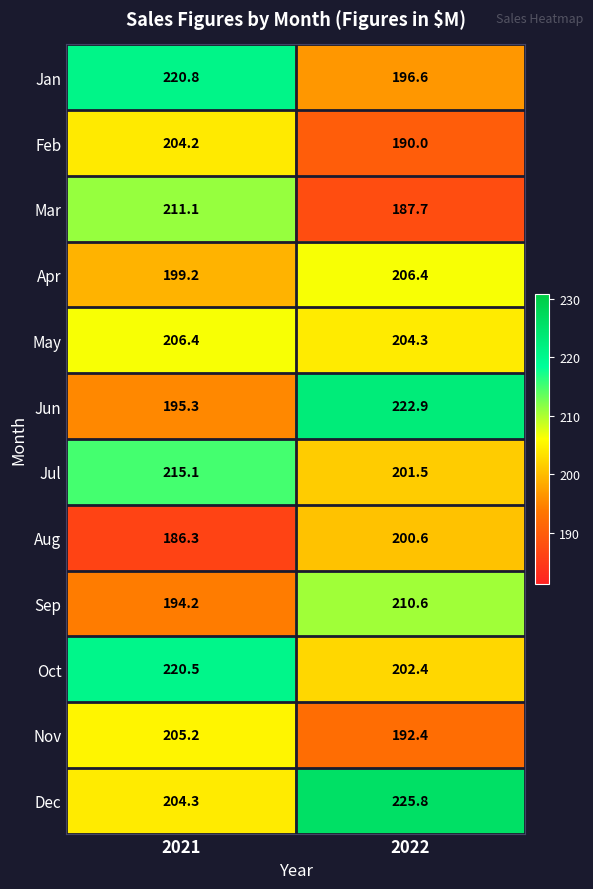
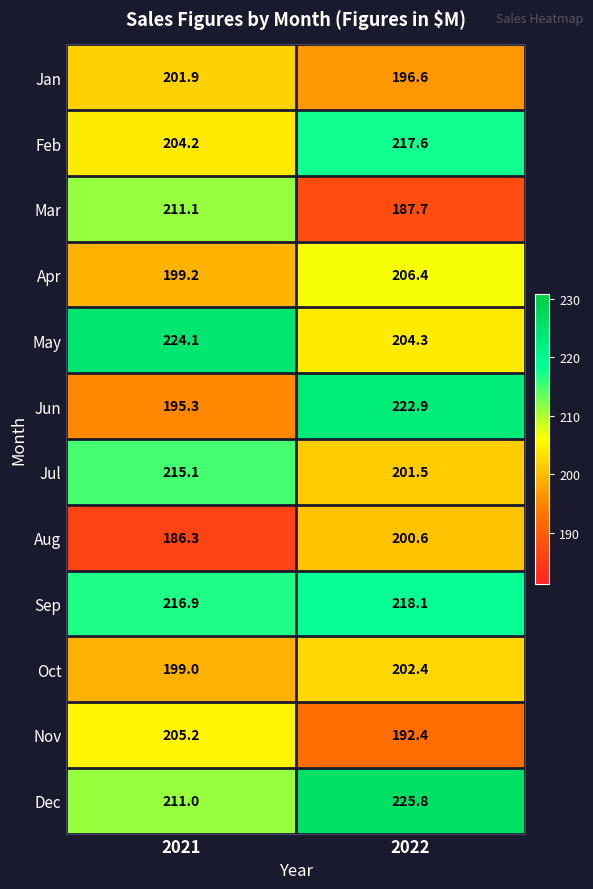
  {
    "Jan": {
-     "2021": 220.8,
+     "2021": 201.9,
      "2022": 196.6
    },
    "Feb": {
      "2021": 204.2,
-     "2022": 190.0
+     "2022": 217.6
    },
    "Mar": {
      "2021": 211.1,
      "2022": 187.7
    },
    "Apr": {
      "2021": 199.2,
      "2022": 206.4
    },
    "May": {
-     "2021": 206.4,
+     "2021": 224.1,
      "2022": 204.3
    },
    "Jun": {
      "2021": 195.3,
      "2022": 222.9
    },
    "Jul": {
      "2021": 215.1,
      "2022": 201.5
    },
    "Aug": {
      "2021": 186.3,
      "2022": 200.6
    },
    "Sep": {
-     "2021": 194.2,
-     "2022": 210.6
+     "2021": 216.9,
+     "2022": 218.1
    },
    "Oct": {
-     "2021": 220.5,
+     "2021": 199.0,
      "2022": 202.4
    },
    "Nov": {
      "2021": 205.2,
      "2022": 192.4
    },
    "Dec": {
-     "2021": 204.3,
+     "2021": 211.0,
      "2022": 225.8
    }
  }
